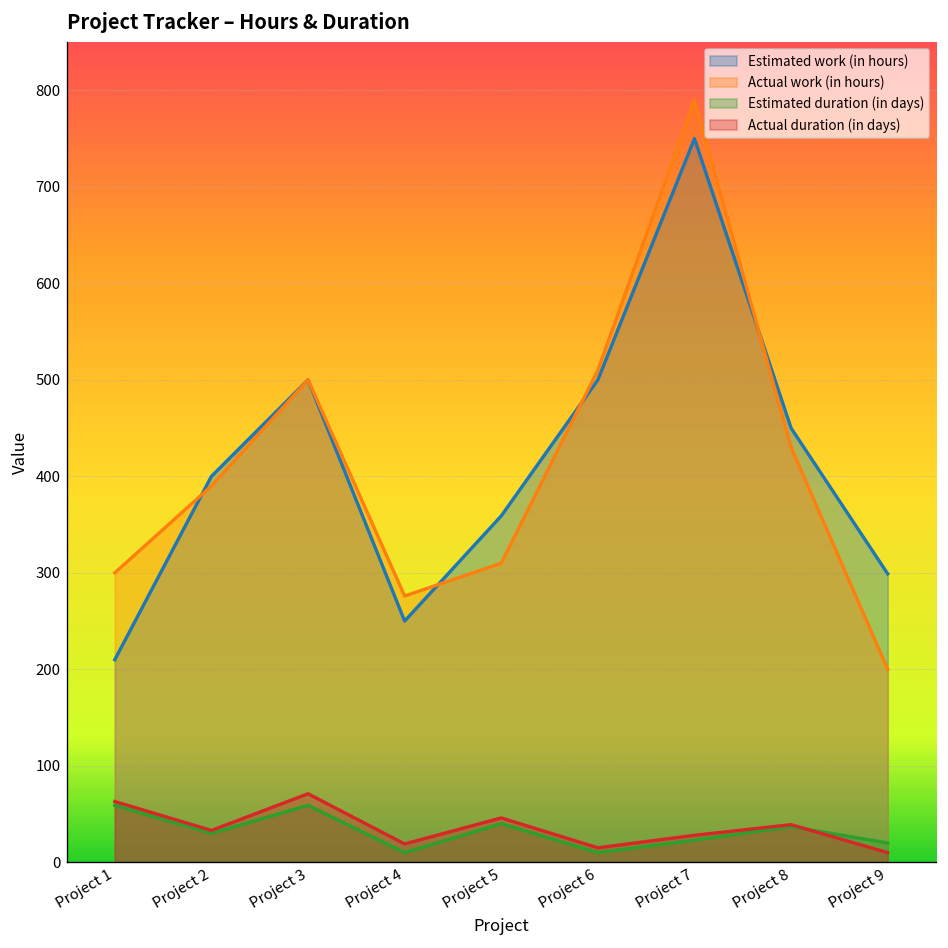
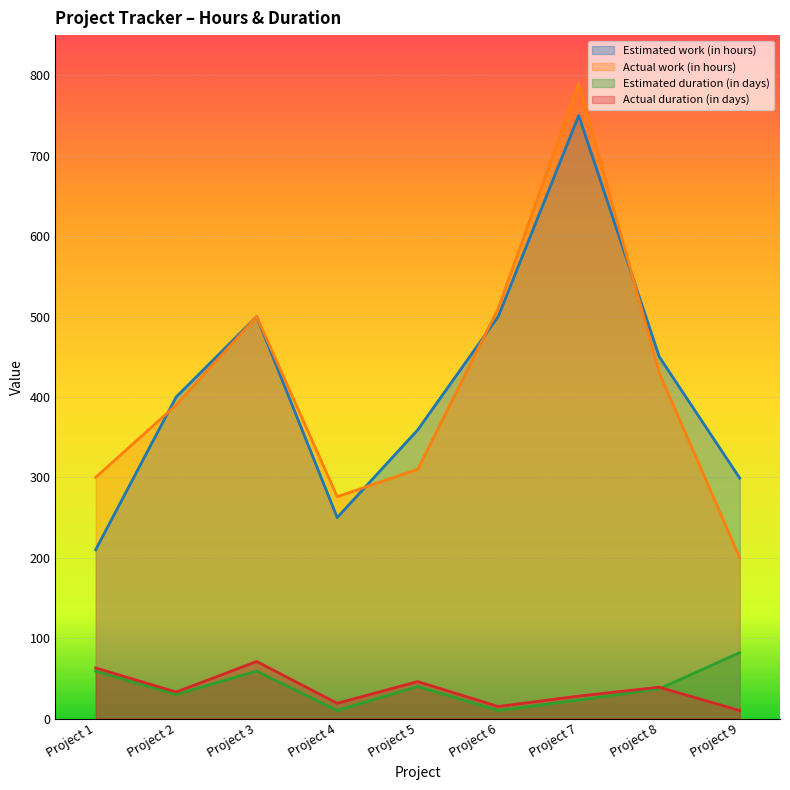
  {
    "Estimated work (in hours)": {
      "Project 1": 210,
      "Project 2": 400,
      "Project 4": 250,
      "Project 5": 360,
      "Project 6": 500,
      "Project 7": 750,
      "Project 8": 450,
      "Project 9": 300
    },
    "Estimated duration (in days)": {
      "Project 1": 60,
      "Project 3": 60,
      "Project 4": 10,
      "Project 5": 40,
      "Project 6": 10,
      "Project 7": 20,
-     "Project 9": 20
+     "Project 9": 80
    }
  }
